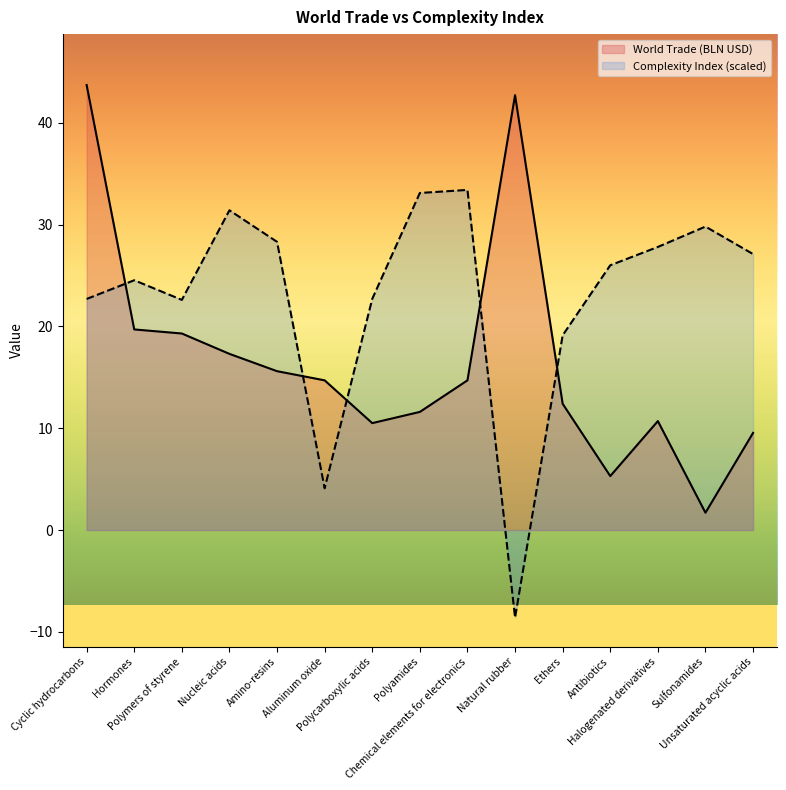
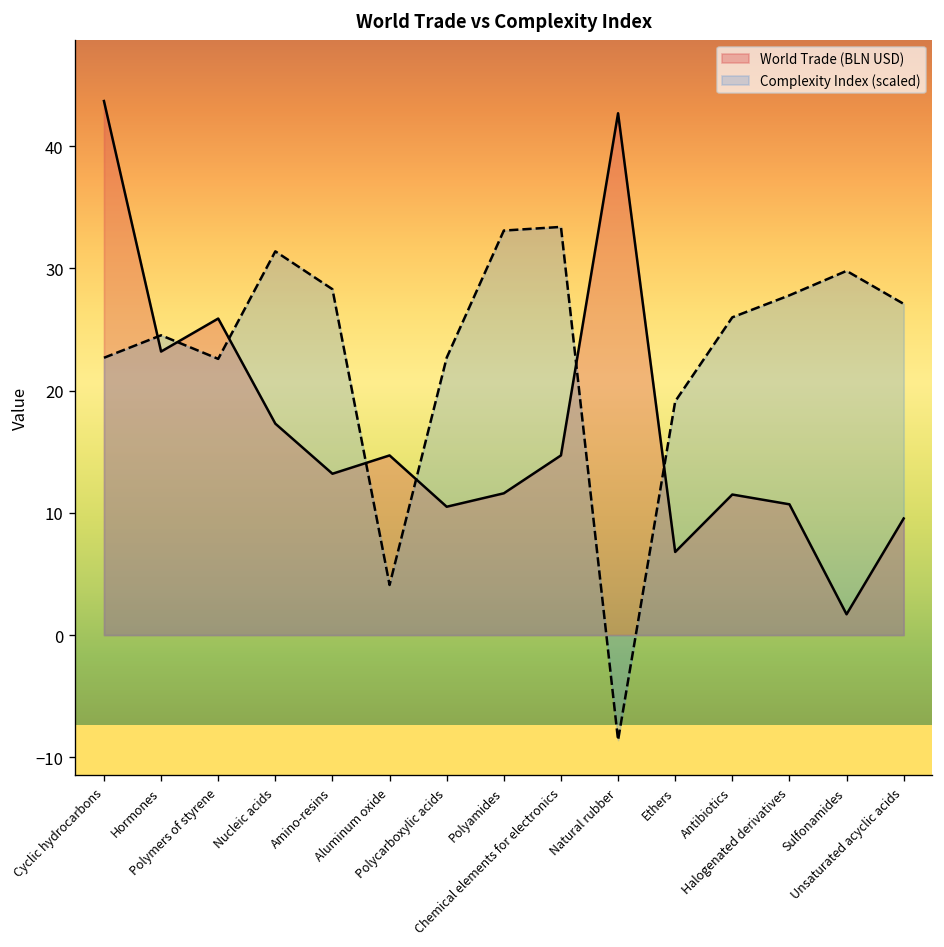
  {
    "World Trade (BLN USD)": {
      "Cyclic hydrocarbons": 43.7,
-     "Hormones": 19.7,
-     "Polymers of styrene": 19.3,
+     "Hormones": 23.2,
+     "Polymers of styrene": 25.9,
      "Nucleic acids": 17.3,
-     "Amino-resins": 15.6,
+     "Amino-resins": 13.2,
      "Aluminum oxide": 14.7,
      "Polycarboxylic acids": 10.5,
      "Polyamides": 11.6,
      "Chemical elements for electronics": 14.7,
      "Natural rubber": 42.7,
-     "Ethers": 12.4,
-     "Antibiotics": 5.3,
+     "Ethers": 6.8,
+     "Antibiotics": 11.5,
      "Halogenated derivatives": 10.7,
      "Sulfonamides": 1.7,
      "Unsaturated acyclic acids": 9.5
    }
  }
